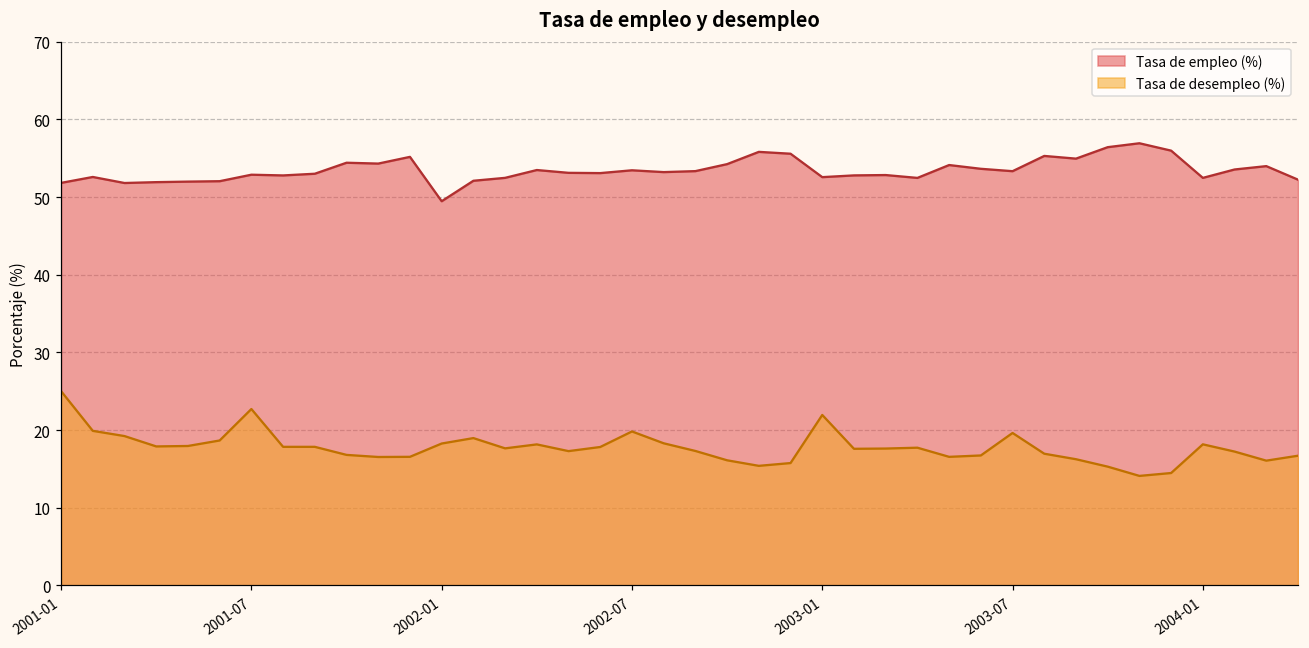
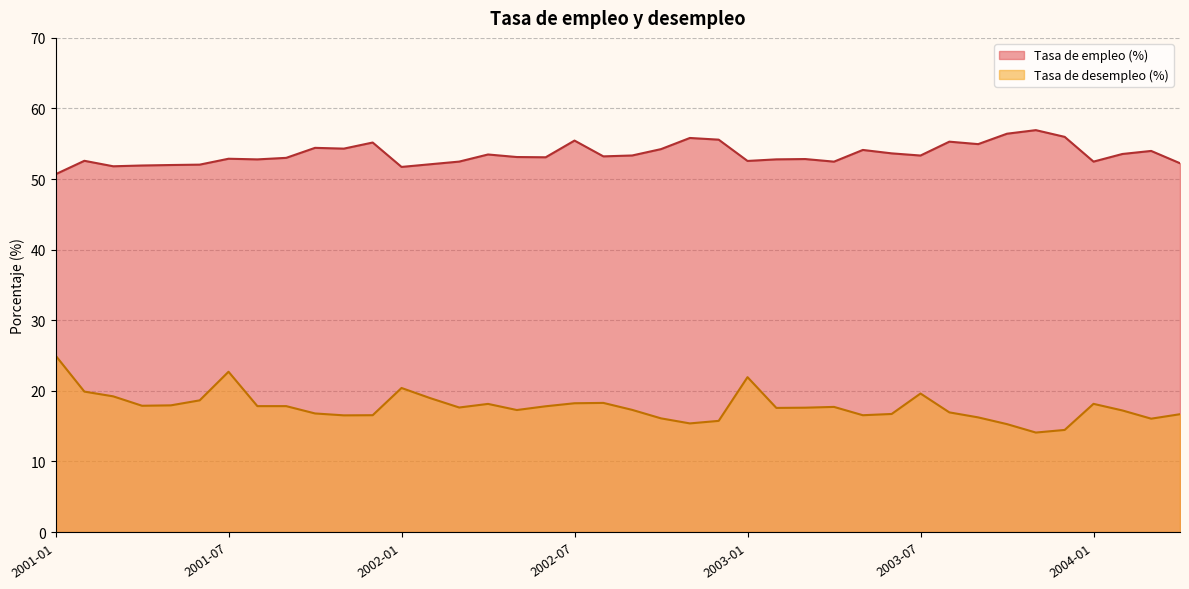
  {
    "Tasa de empleo (%)": {
-     "2001-01": 52,
+     "2001-01": 51,
      "2001-07": 53,
-     "2002-01": 49,
-     "2002-07": 53,
+     "2002-01": 52,
+     "2002-07": 55,
      "2003-01": 53,
      "2003-07": 53,
      "2004-01": 52
    },
    "Tasa de desempleo (%)": {
      "2001-01": 25,
      "2001-07": 23,
-     "2002-01": 18,
-     "2002-07": 20,
+     "2002-01": 20,
+     "2002-07": 18,
      "2003-01": 22,
      "2003-07": 20,
      "2004-01": 18
    }
  }
